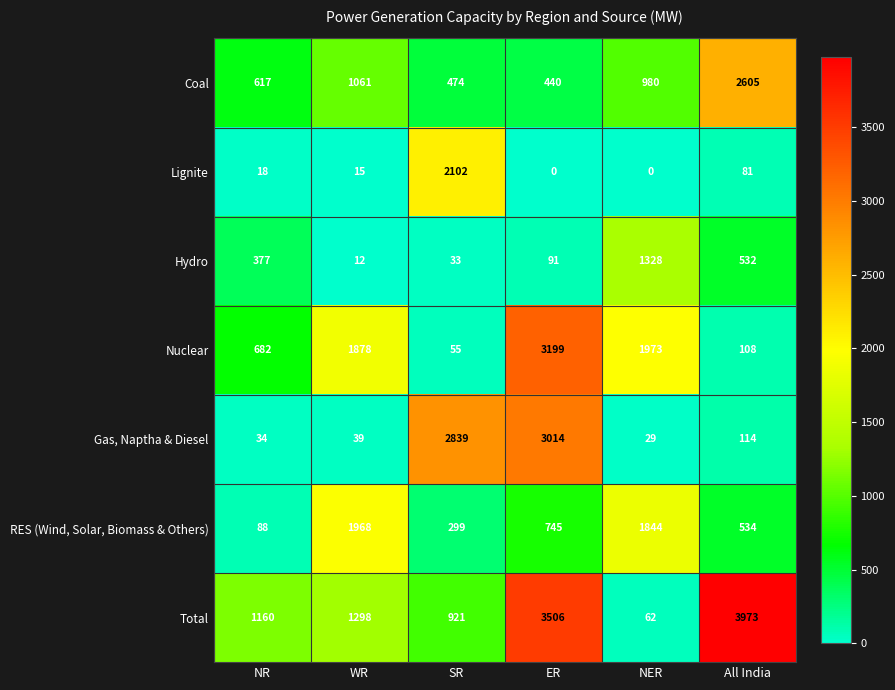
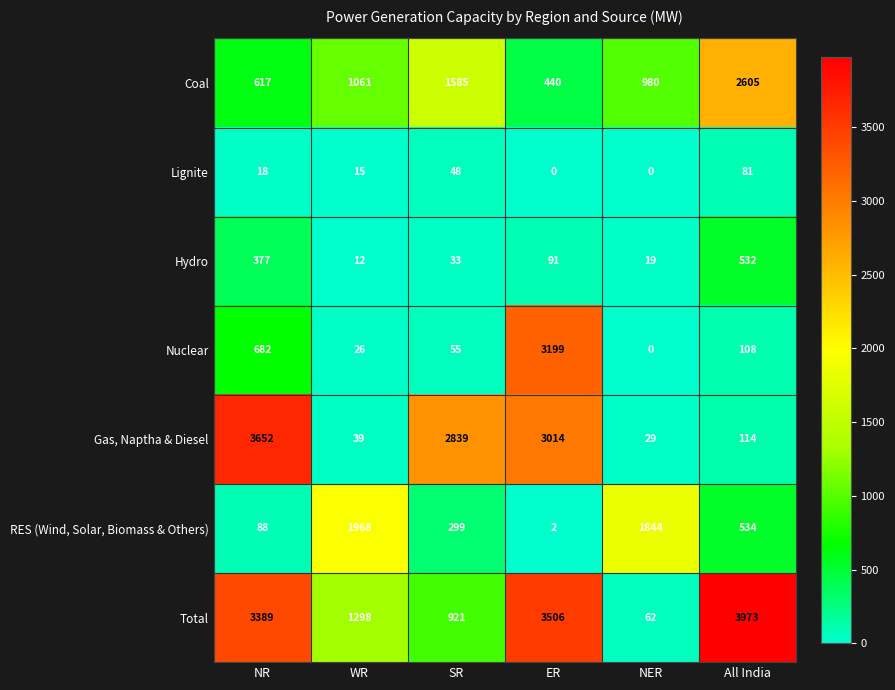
  {
    "Coal": {
      "NR": 617,
      "WR": 1061,
-     "SR": 474,
+     "SR": 1585,
      "ER": 440,
      "NER": 980,
      "All India": 2605
    },
    "Lignite": {
      "NR": 18,
      "WR": 15,
-     "SR": 2102,
+     "SR": 48,
      "ER": 0,
      "NER": 0,
      "All India": 81
    },
    "Hydro": {
      "NR": 377,
      "WR": 12,
      "SR": 33,
      "ER": 91,
-     "NER": 1328,
+     "NER": 19,
      "All India": 532
    },
    "Nuclear": {
      "NR": 682,
-     "WR": 1878,
+     "WR": 26,
      "SR": 55,
      "ER": 3199,
-     "NER": 1973,
+     "NER": 0,
      "All India": 108
    },
    "Gas, Naptha & Diesel": {
-     "NR": 34,
+     "NR": 3652,
      "WR": 39,
      "SR": 2839,
      "ER": 3014,
      "NER": 29,
      "All India": 114
    },
    "RES (Wind, Solar, Biomass & Others)": {
      "NR": 88,
      "WR": 1968,
      "SR": 299,
-     "ER": 745,
+     "ER": 2,
      "NER": 1844,
      "All India": 534
    },
    "Total": {
-     "NR": 1160,
+     "NR": 3389,
      "WR": 1298,
      "SR": 921,
      "ER": 3506,
      "NER": 62,
      "All India": 3973
    }
  }
